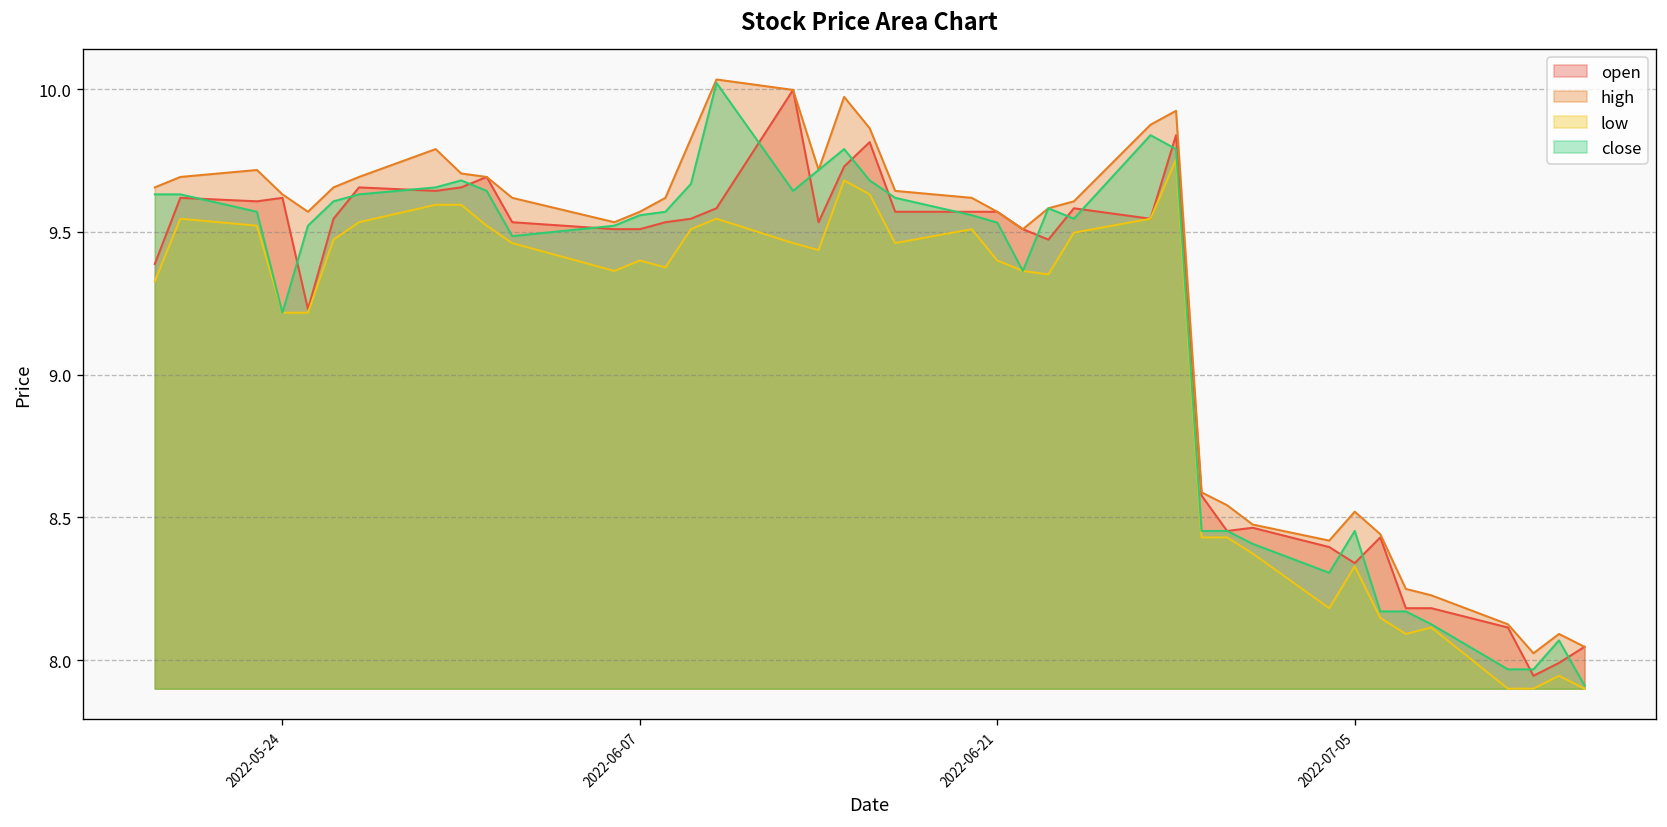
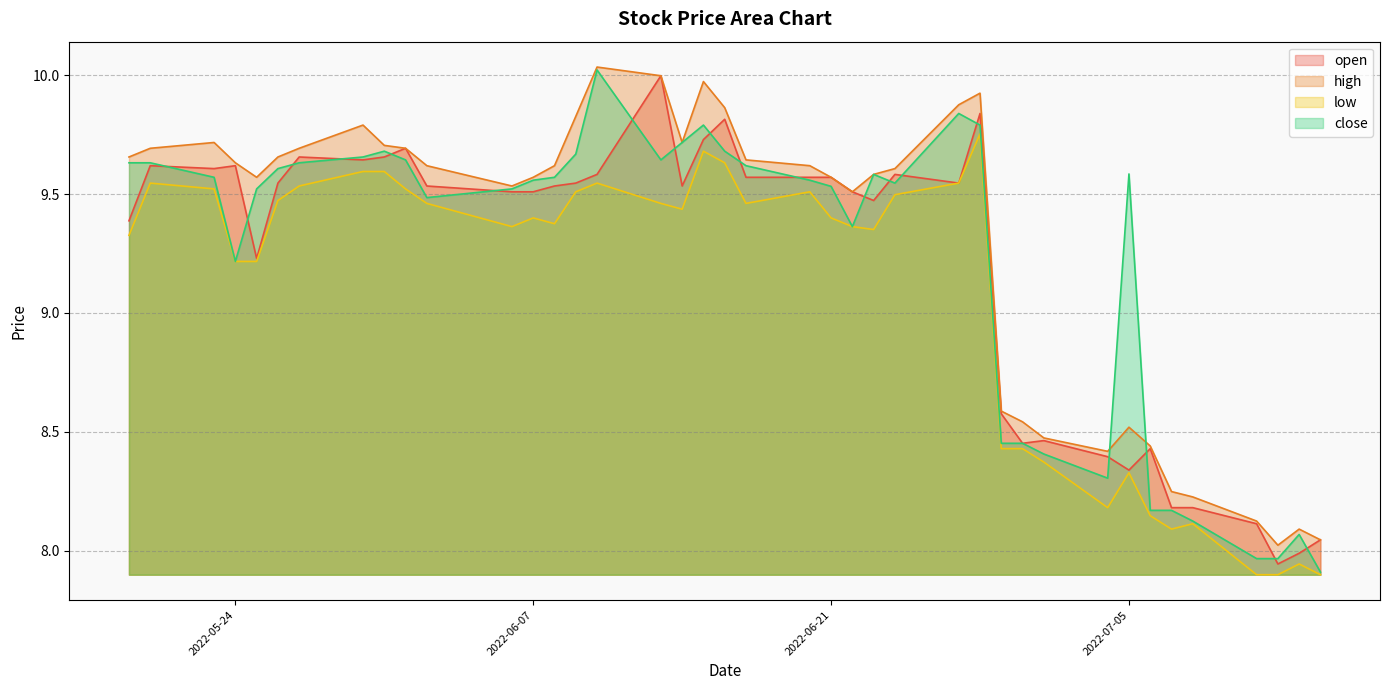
  {
    "close": {
      "2022-06-07": 9.56,
      "2022-06-21": 9.53,
-     "2022-07-05": 8.45
+     "2022-07-05": 9.58
    }
  }
